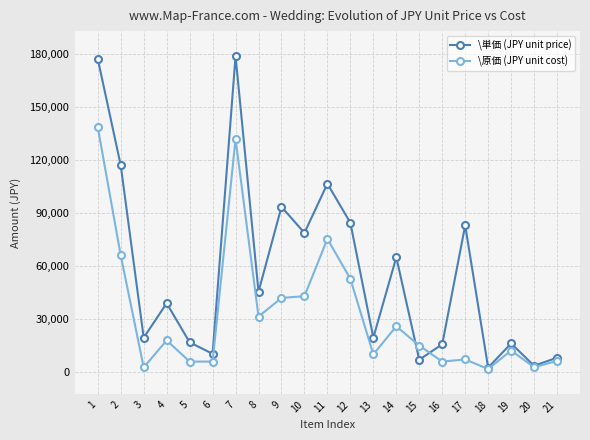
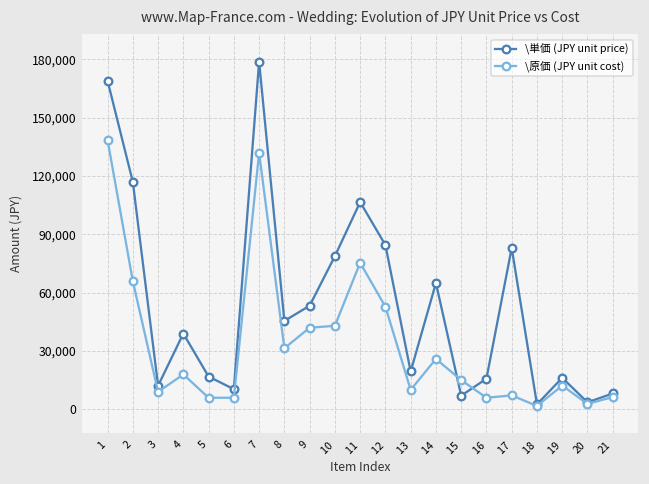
  {
    "\\単価 (JPY unit price)": {
-     "1": "177,000",
+     "1": "169,000",
      "2": "117,000",
-     "3": "20,000",
+     "3": "12,000",
      "4": "39,000",
      "5": "17,000",
      "6": "10,000",
      "7": "179,000",
      "8": "46,000",
-     "9": "94,000",
+     "9": "53,000",
      "10": "79,000",
      "11": "107,000",
      "12": "85,000",
      "13": "20,000",
      "14": "65,000",
      "15": "7,000",
      "16": "16,000",
      "17": "83,000",
      "19": "16,000",
      "21": "8,000"
    },
    "\\原価 (JPY unit cost)": {
      "1": "139,000",
      "2": "66,000",
-     "3": "3,000",
+     "3": "9,000",
      "4": "18,000",
      "5": "6,000",
      "6": "6,000",
      "7": "132,000",
      "8": "31,000",
      "9": "42,000",
      "10": "43,000",
      "11": "75,000",
      "12": "53,000",
      "13": "10,000",
      "14": "26,000",
      "15": "15,000",
      "16": "6,000",
      "17": "7,000",
      "19": "12,000",
      "21": "6,000"
    }
  }
